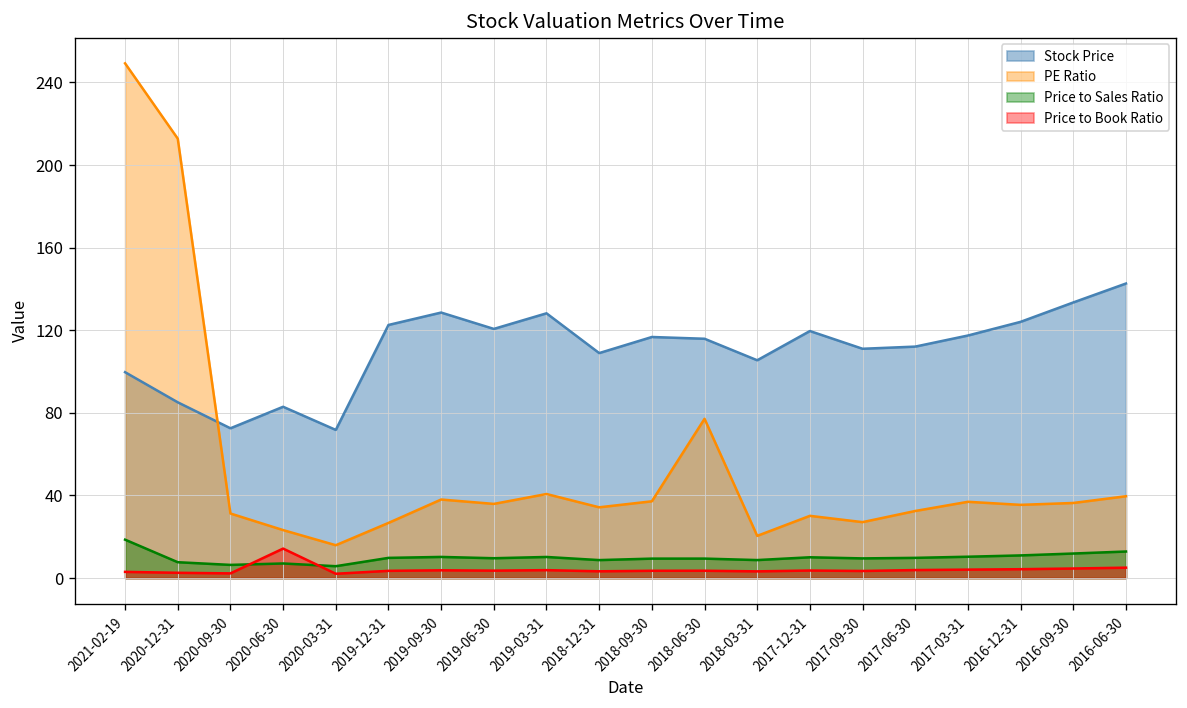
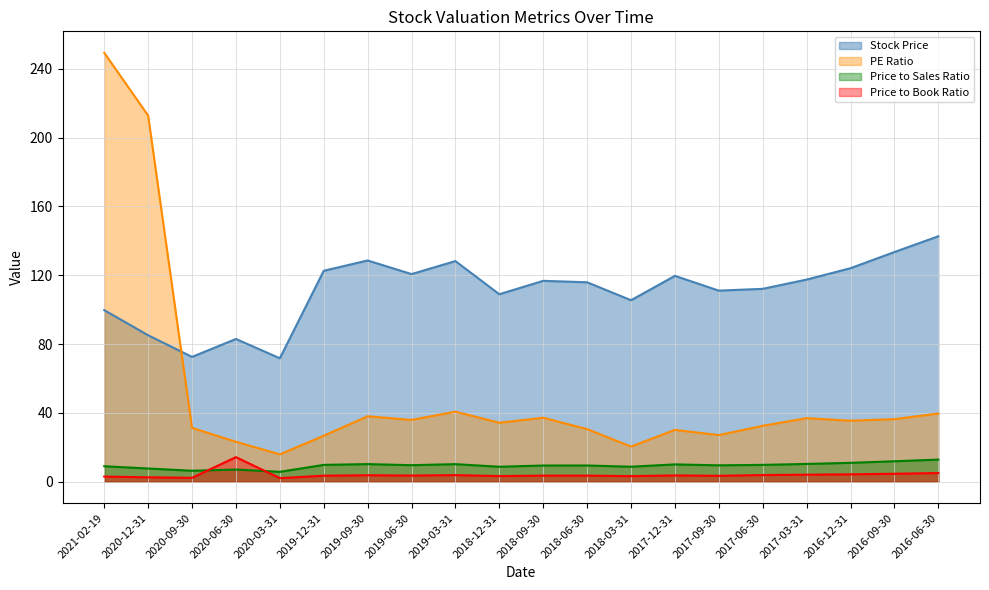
  {
    "Stock Price": {
      "2021-02-19": 100,
      "2020-12-31": 85,
      "2020-09-30": 73,
      "2020-06-30": 83,
      "2020-03-31": 72,
      "2019-12-31": 123,
      "2019-09-30": 129,
      "2019-06-30": 121,
      "2019-03-31": 128,
      "2018-12-31": 109,
      "2018-09-30": 117,
      "2018-06-30": 116,
      "2018-03-31": 105,
      "2017-12-31": 120,
      "2017-09-30": 111,
      "2017-06-30": 112,
      "2017-03-31": 117,
      "2016-12-31": 124,
      "2016-09-30": 133,
      "2016-06-30": 143
    },
    "PE Ratio": {
      "2021-02-19": 249,
      "2020-12-31": 213,
      "2020-09-30": 31,
      "2020-06-30": 23,
      "2020-03-31": 16,
      "2019-12-31": 27,
      "2019-09-30": 38,
      "2019-06-30": 36,
      "2019-03-31": 41,
      "2018-12-31": 34,
      "2018-09-30": 37,
-     "2018-06-30": 77,
+     "2018-06-30": 31,
      "2018-03-31": 20,
      "2017-12-31": 30,
      "2017-09-30": 27,
      "2017-06-30": 32,
      "2017-03-31": 37,
      "2016-12-31": 35,
      "2016-09-30": 36,
      "2016-06-30": 40
    },
    "Price to Sales Ratio": {
-     "2021-02-19": 19,
+     "2021-02-19": 9,
      "2020-12-31": 8,
      "2020-09-30": 6,
      "2020-06-30": 7,
      "2020-03-31": 6,
      "2019-12-31": 10,
      "2019-09-30": 10,
      "2019-06-30": 10,
      "2019-03-31": 10,
      "2018-12-31": 9,
      "2018-09-30": 9,
      "2018-06-30": 9,
      "2018-03-31": 9,
      "2017-12-31": 10,
      "2017-09-30": 10,
      "2017-06-30": 10,
      "2017-03-31": 10,
      "2016-12-31": 11,
      "2016-09-30": 12,
      "2016-06-30": 13
    },
    "Price to Book Ratio": {
      "2021-02-19": 3,
      "2020-12-31": 3,
      "2020-09-30": 2,
      "2020-06-30": 14,
      "2020-03-31": 2,
      "2019-12-31": 4,
      "2019-09-30": 4,
      "2019-06-30": 4,
      "2019-03-31": 4,
      "2018-12-31": 3,
      "2018-09-30": 4,
      "2018-06-30": 4,
      "2018-03-31": 3,
      "2017-12-31": 4,
      "2017-09-30": 3,
      "2017-06-30": 4,
      "2017-03-31": 4,
      "2016-12-31": 4,
      "2016-09-30": 5,
      "2016-06-30": 5
    }
  }
